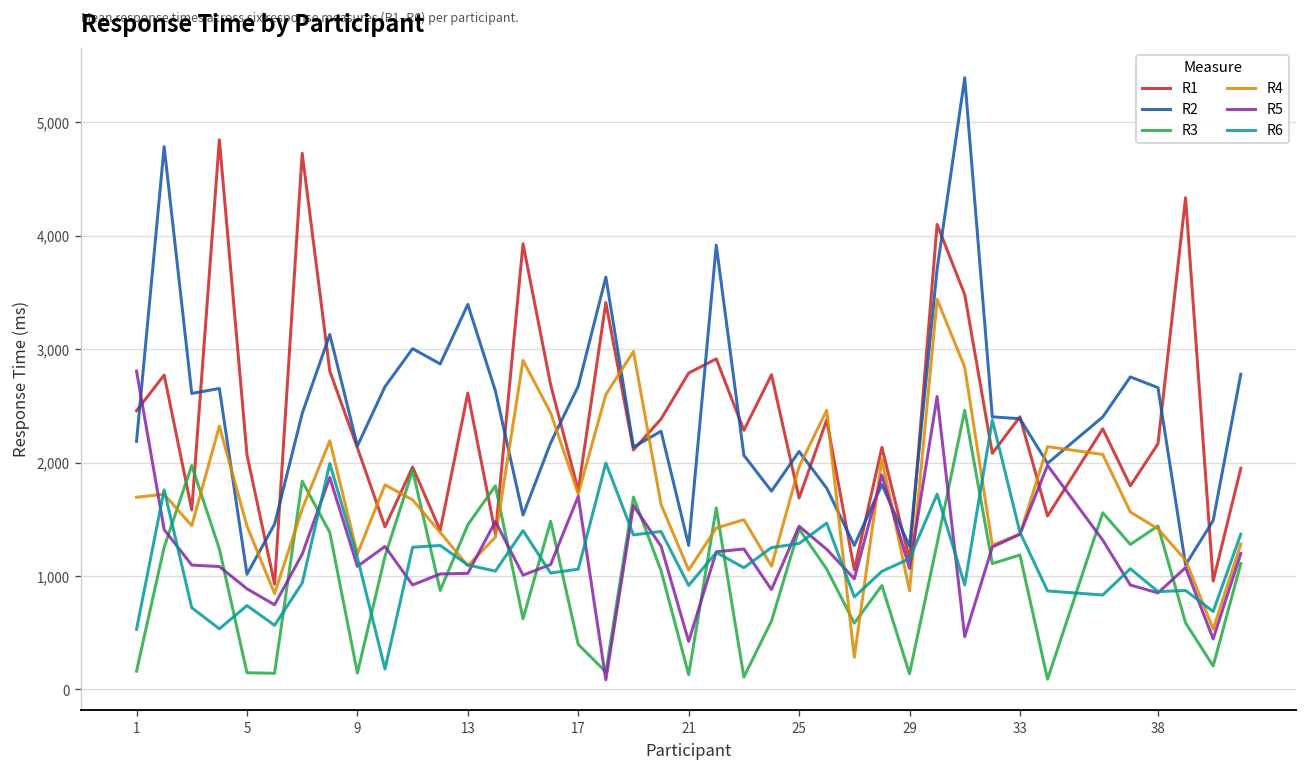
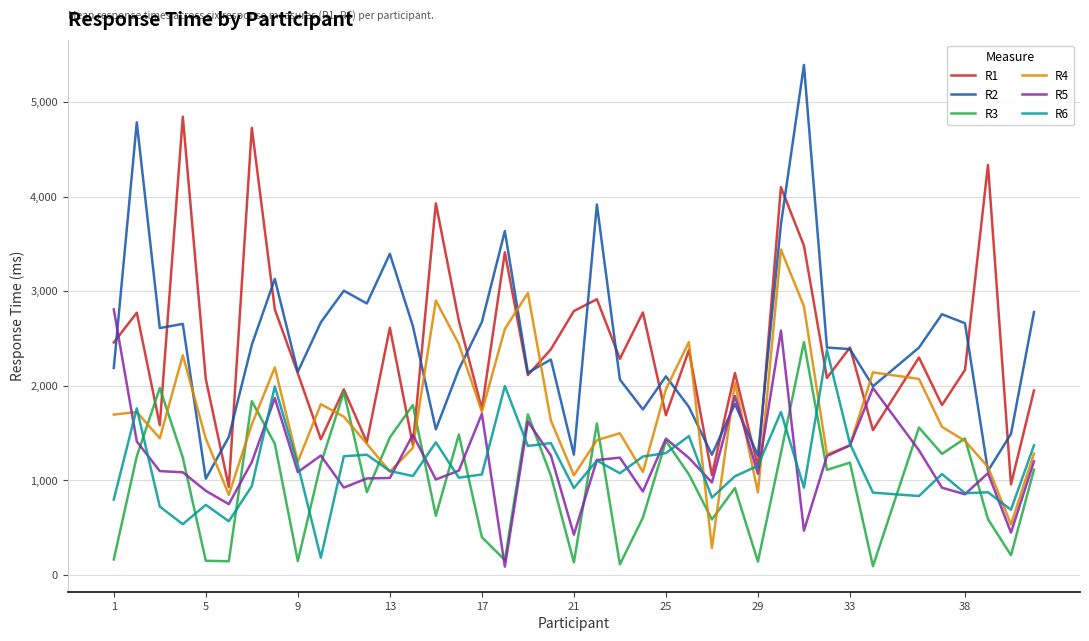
  {
    "R1": {
      "1": "2,500",
      "5": "2,100",
      "13": "2,600",
      "17": "1,800",
      "21": "2,800",
      "25": "1,700",
      "38": "2,200"
    },
    "R2": {
      "1": "2,200",
      "5": "1,000",
      "13": "3,400",
      "17": "2,700",
      "21": "1,300",
      "25": "2,100",
      "29": "1,300",
      "38": "2,700"
    },
    "R3": {
      "1": "200",
      "5": "100",
      "9": "100",
      "13": "1,500",
      "17": "400",
      "21": "100",
      "29": "100",
      "33": "1,200"
    },
    "R4": {
      "1": "1,700",
      "5": "1,400",
      "9": "1,200",
      "21": "1,100",
      "25": "2,000",
      "29": "900"
    },
    "R5": {
      "1": "2,800",
      "5": "900",
      "9": "1,100",
      "13": "1,000",
      "21": "400",
      "29": "1,100"
    },
    "R6": {
-     "1": "500",
+     "1": "800",
      "5": "700",
      "9": "1,200",
      "17": "1,100",
      "21": "900",
      "25": "1,300"
    }
  }
